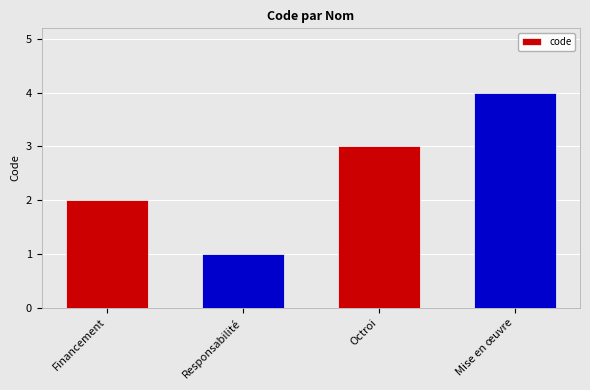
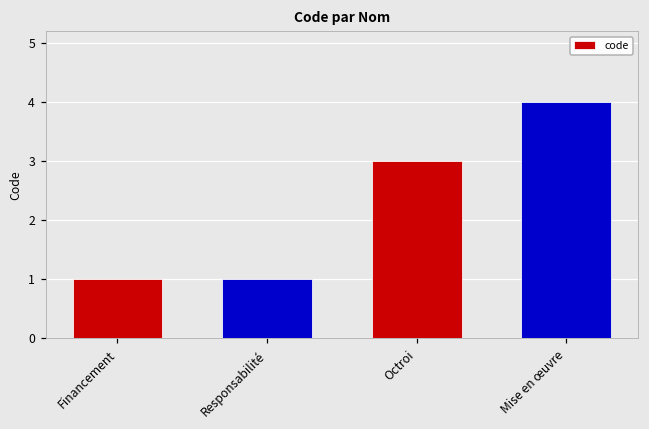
  {
-   "Financement": 2,
+   "Financement": 1,
    "Responsabilité": 1,
    "Octroi": 3,
    "Mise en œuvre": 4
  }
